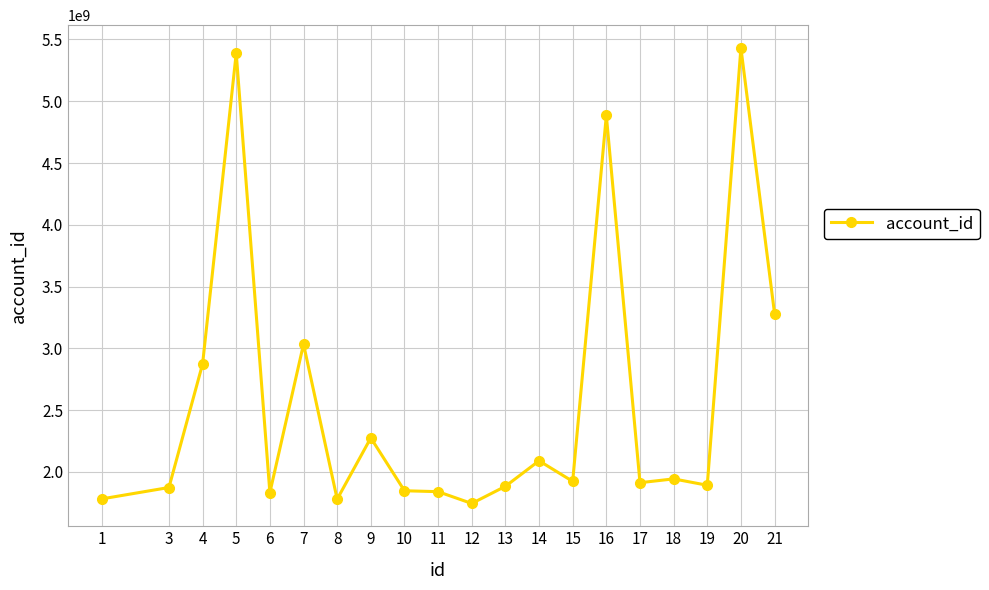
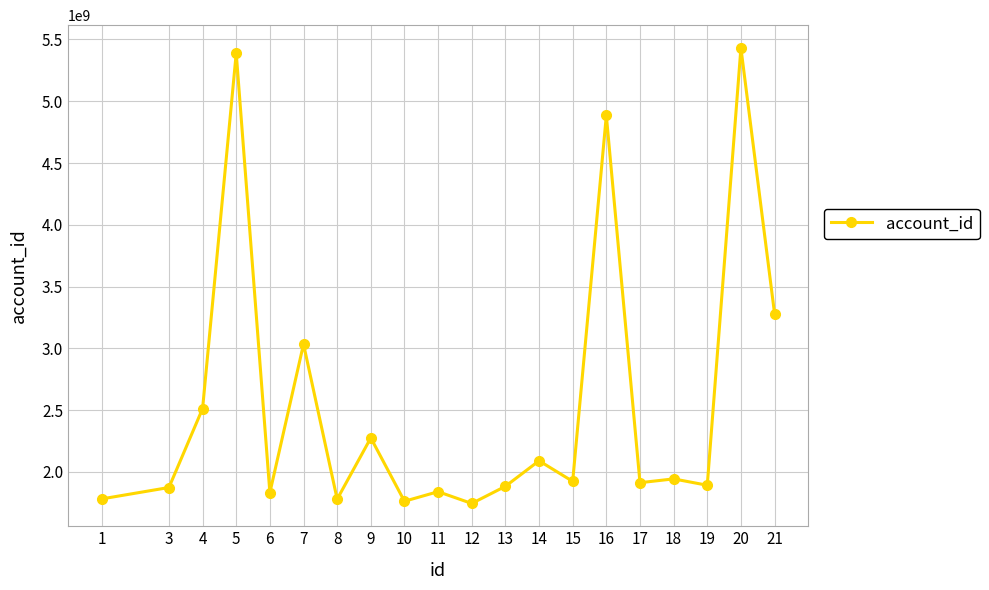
  {
    "1": 1780000000,
    "3": 1870000000,
-   "4": 2870000000,
+   "4": 2510000000,
    "5": 5390000000,
    "6": 1830000000,
    "7": 3030000000,
    "8": 1780000000,
    "9": 2280000000,
-   "10": 1850000000,
+   "10": 1760000000,
    "11": 1840000000,
    "12": 1750000000,
    "13": 1880000000,
    "14": 2090000000,
    "15": 1920000000,
    "16": 4890000000,
    "17": 1910000000,
    "18": 1940000000,
    "19": 1890000000,
    "20": 5430000000,
    "21": 3280000000
  }
